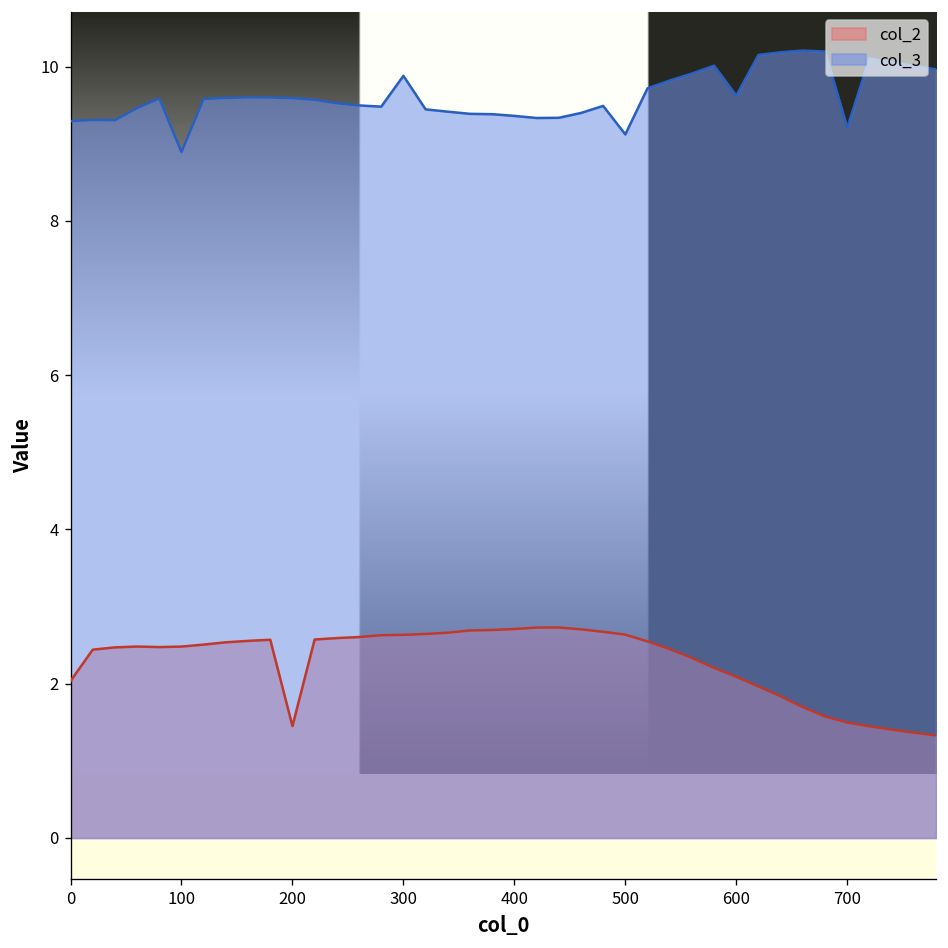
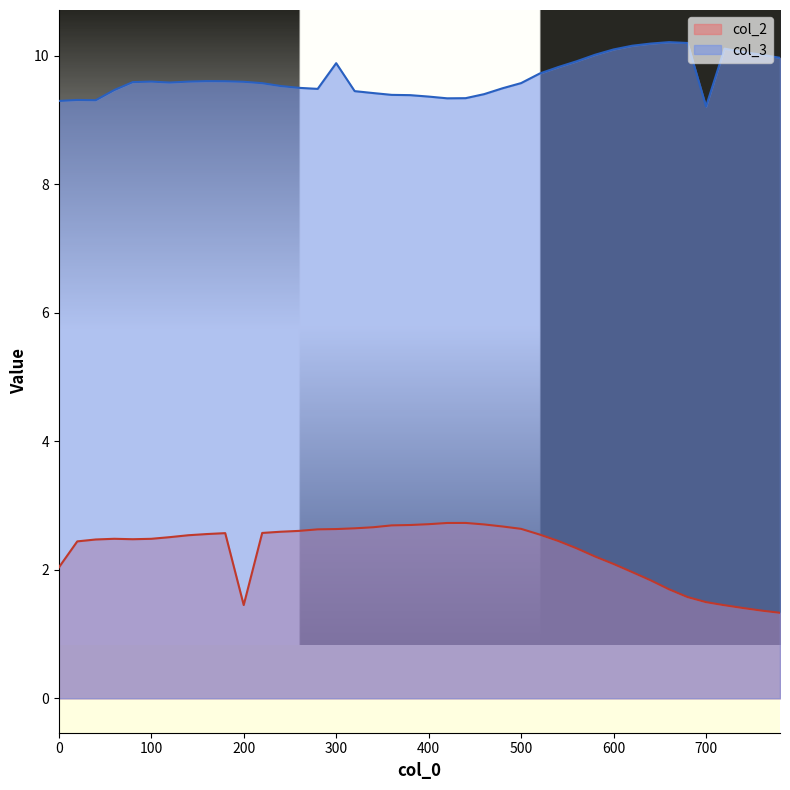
  {
    "col_2": {
      "0": 2.0,
      "100": 2.5,
      "200": 1.5,
      "300": 2.6,
      "400": 2.7,
      "500": 2.6,
      "600": 2.1,
      "700": 1.5
    },
    "col_3": {
      "0": 9.3,
-     "100": 8.9,
+     "100": 9.6,
      "200": 9.6,
      "300": 9.9,
      "400": 9.4,
-     "500": 9.1,
-     "600": 9.6,
+     "500": 9.6,
+     "600": 10.1,
      "700": 9.2
    }
  }
